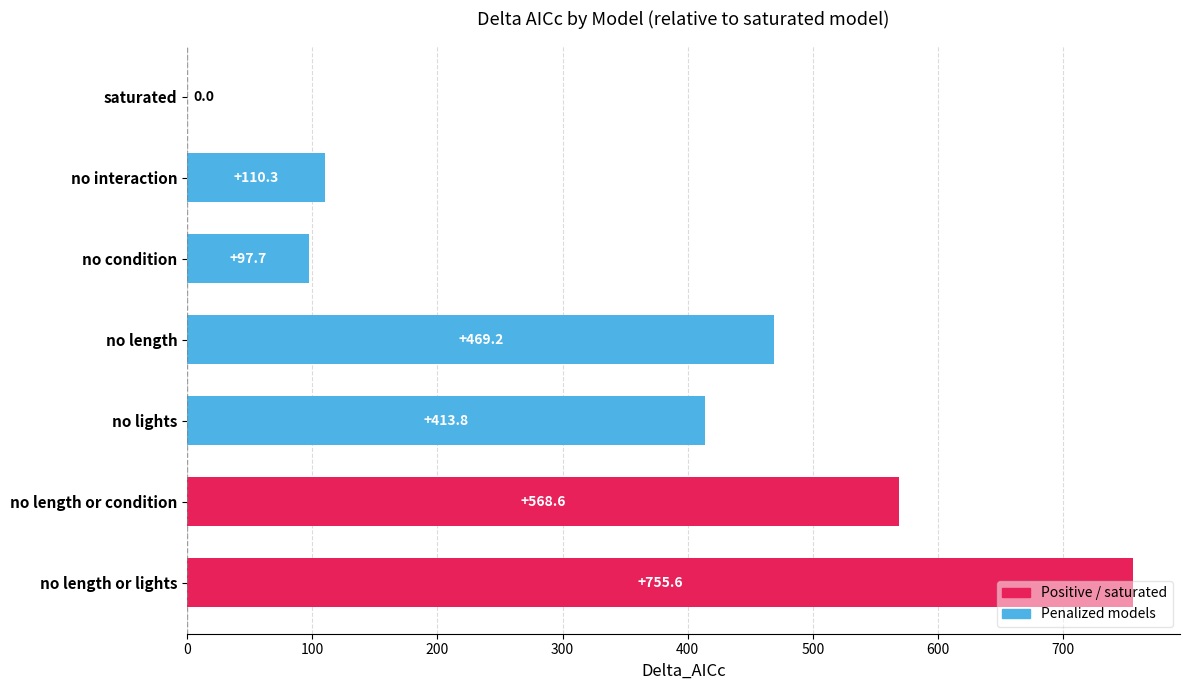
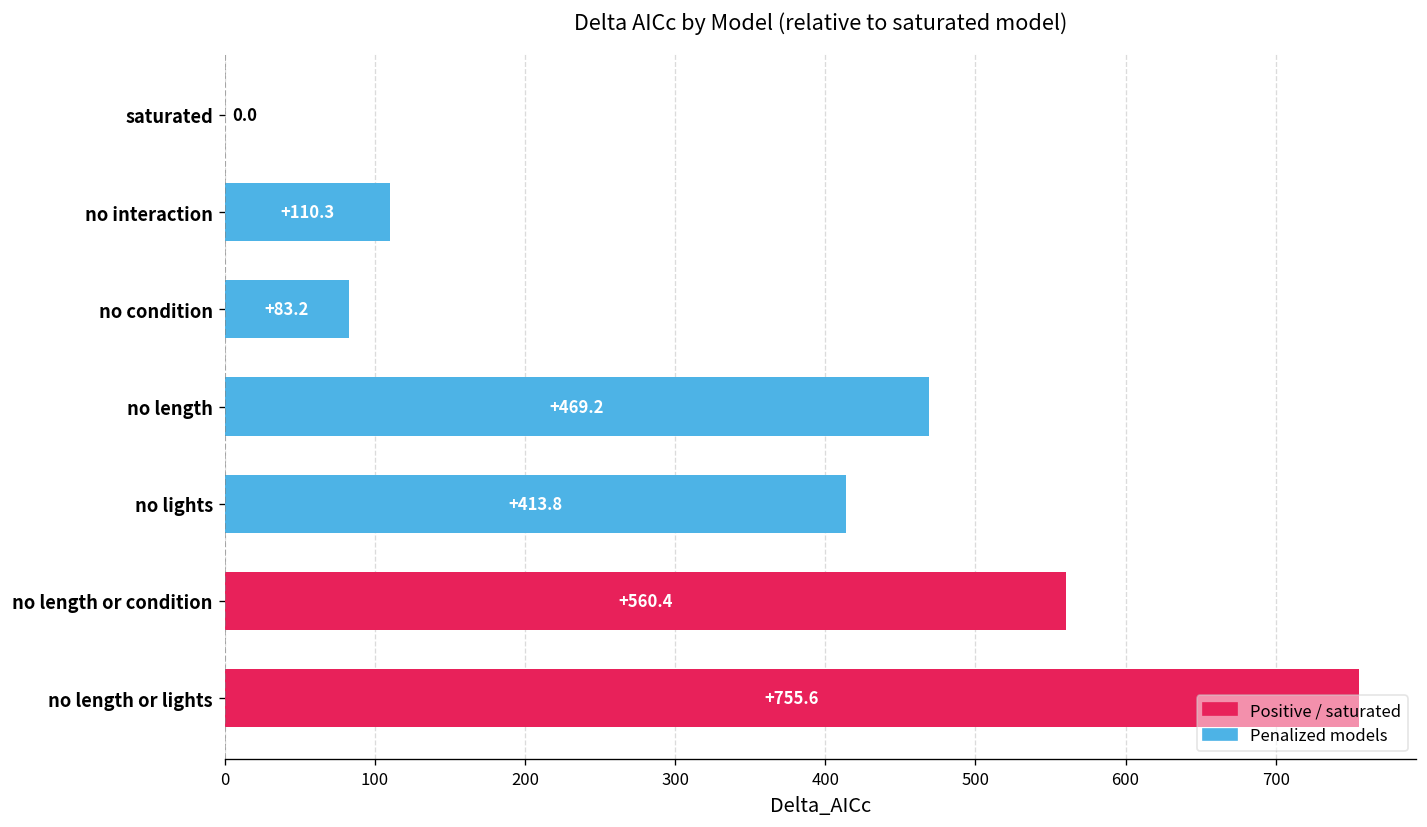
  {
    "saturated": "0.0",
    "no interaction": "+110.3",
-   "no condition": "+97.7",
+   "no condition": "+83.2",
    "no length": "+469.2",
    "no lights": "+413.8",
-   "no length or condition": "+568.6"
+   "no length or condition": "+560.4"
  }
